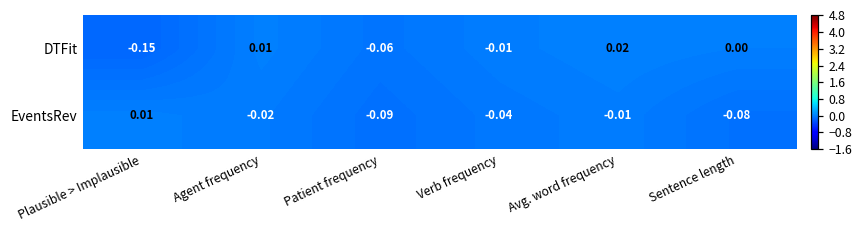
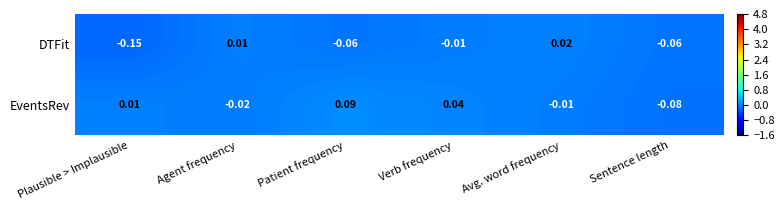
  {
    "DTFit": {
      "Plausible > Implausible": -0.15,
      "Agent frequency": 0.01,
      "Patient frequency": -0.06,
      "Verb frequency": -0.01,
      "Avg. word frequency": 0.02,
-     "Sentence length": 0.00
+     "Sentence length": -0.06
    },
    "EventsRev": {
      "Plausible > Implausible": 0.01,
      "Agent frequency": -0.02,
-     "Patient frequency": -0.09,
-     "Verb frequency": -0.04,
+     "Patient frequency": 0.09,
+     "Verb frequency": 0.04,
      "Avg. word frequency": -0.01,
      "Sentence length": -0.08
    }
  }
